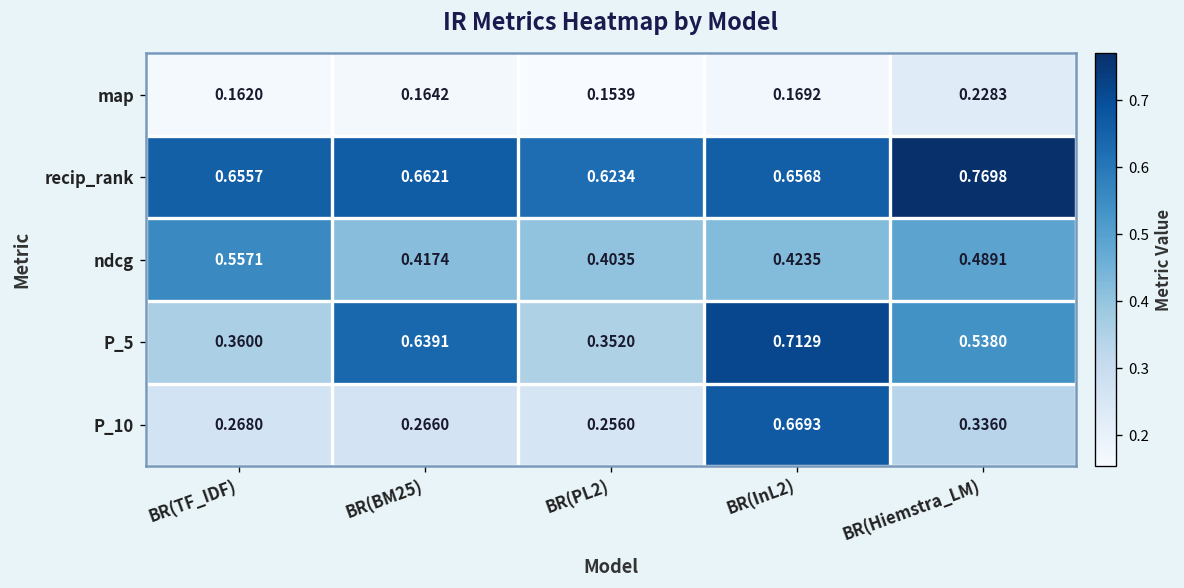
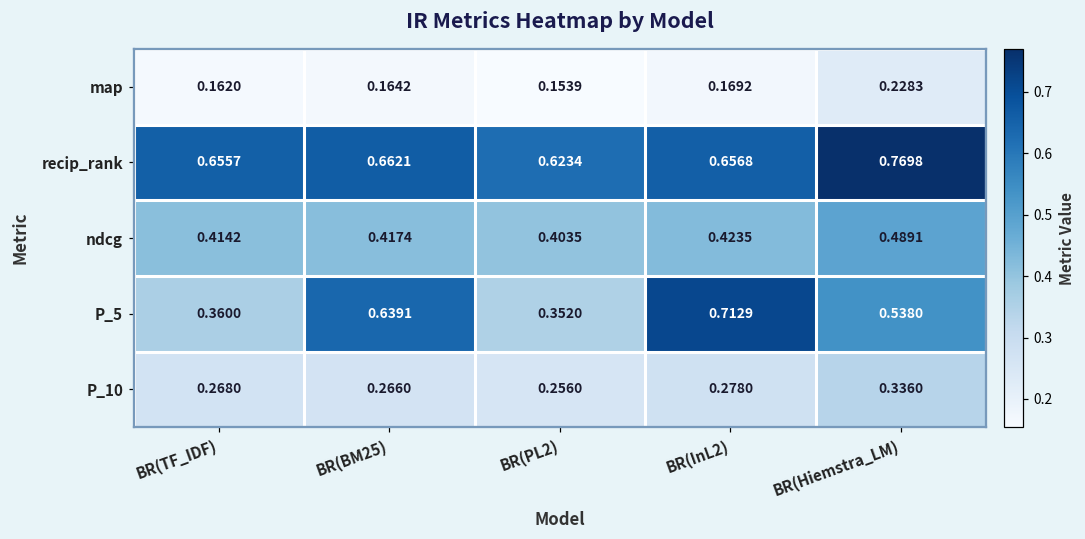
  {
    "map": {
      "BR(TF_IDF)": 0.1620,
      "BR(BM25)": 0.1642,
      "BR(PL2)": 0.1539,
      "BR(InL2)": 0.1692,
      "BR(Hiemstra_LM)": 0.2283
    },
    "recip_rank": {
      "BR(TF_IDF)": 0.6557,
      "BR(BM25)": 0.6621,
      "BR(PL2)": 0.6234,
      "BR(InL2)": 0.6568,
      "BR(Hiemstra_LM)": 0.7698
    },
    "ndcg": {
-     "BR(TF_IDF)": 0.5571,
+     "BR(TF_IDF)": 0.4142,
      "BR(BM25)": 0.4174,
      "BR(PL2)": 0.4035,
      "BR(InL2)": 0.4235,
      "BR(Hiemstra_LM)": 0.4891
    },
    "P_5": {
      "BR(TF_IDF)": 0.3600,
      "BR(BM25)": 0.6391,
      "BR(PL2)": 0.3520,
      "BR(InL2)": 0.7129,
      "BR(Hiemstra_LM)": 0.5380
    },
    "P_10": {
      "BR(TF_IDF)": 0.2680,
      "BR(BM25)": 0.2660,
      "BR(PL2)": 0.2560,
-     "BR(InL2)": 0.6693,
+     "BR(InL2)": 0.2780,
      "BR(Hiemstra_LM)": 0.3360
    }
  }
